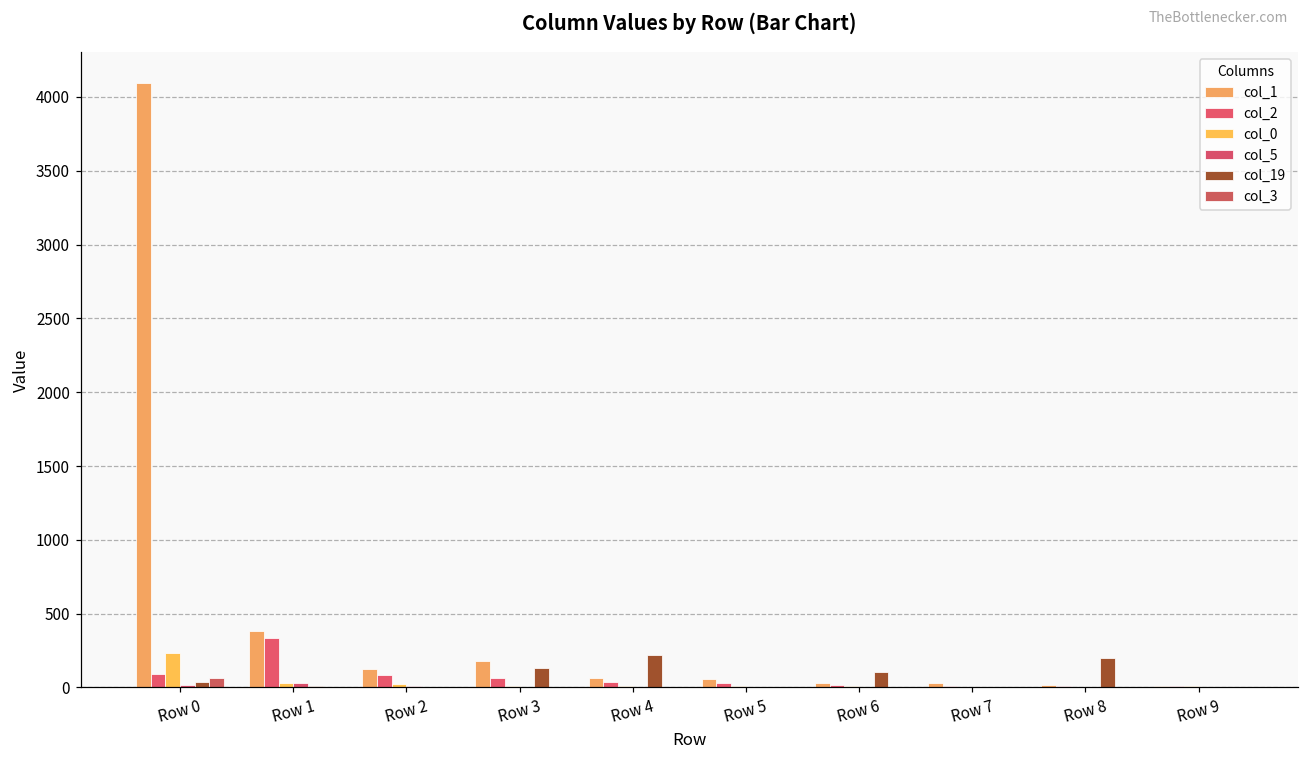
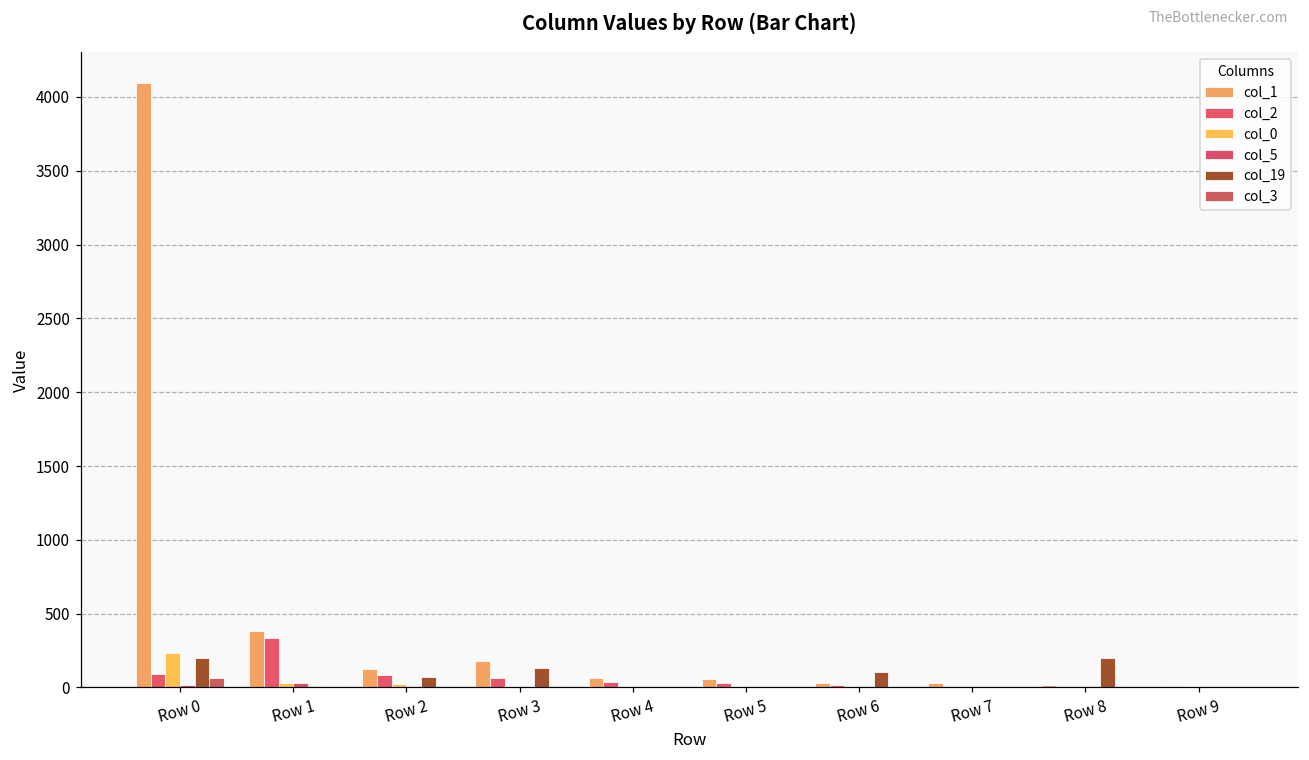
  {
    "col_19": {
-     "Row 0": 40,
-     "Row 2": 0,
+     "Row 0": 200,
+     "Row 2": 70,
      "Row 3": 130,
-     "Row 4": 220,
+     "Row 4": 0,
      "Row 5": 0,
      "Row 6": 110,
      "Row 8": 200,
      "Row 9": 0
    }
  }
